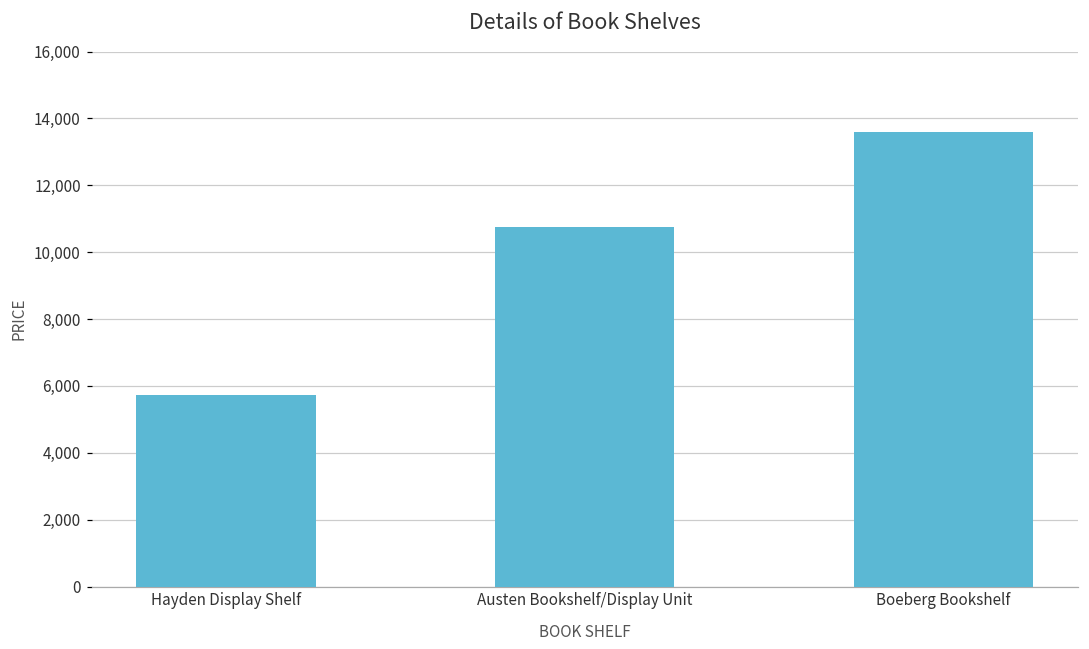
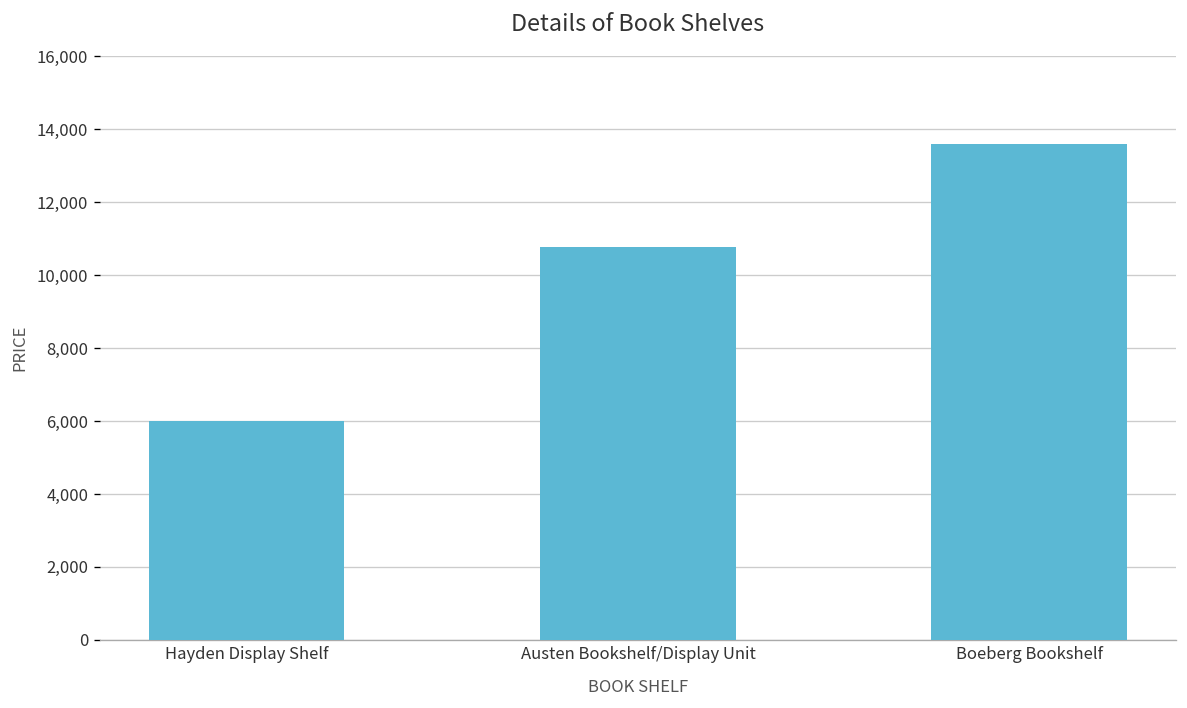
  {
-   "Hayden Display Shelf": "5,700",
+   "Hayden Display Shelf": "6,000",
    "Austen Bookshelf/Display Unit": "10,800",
    "Boeberg Bookshelf": "13,600"
  }
